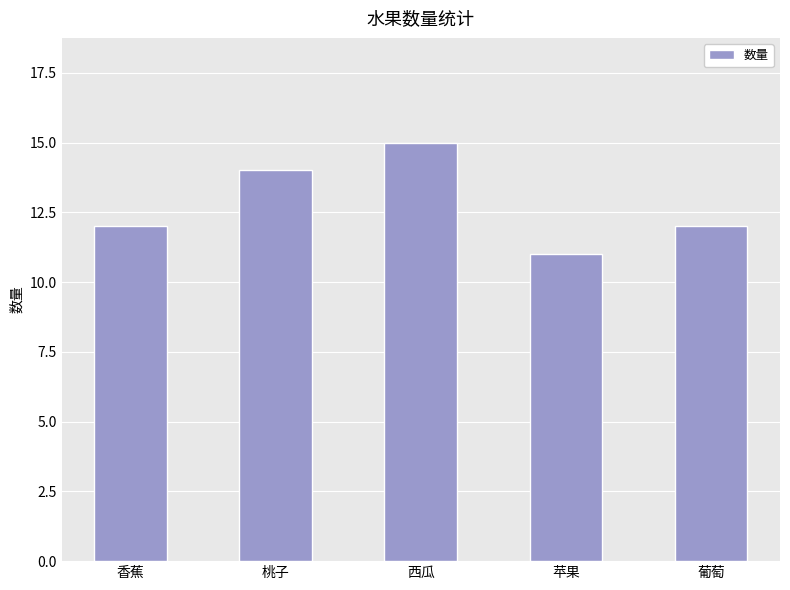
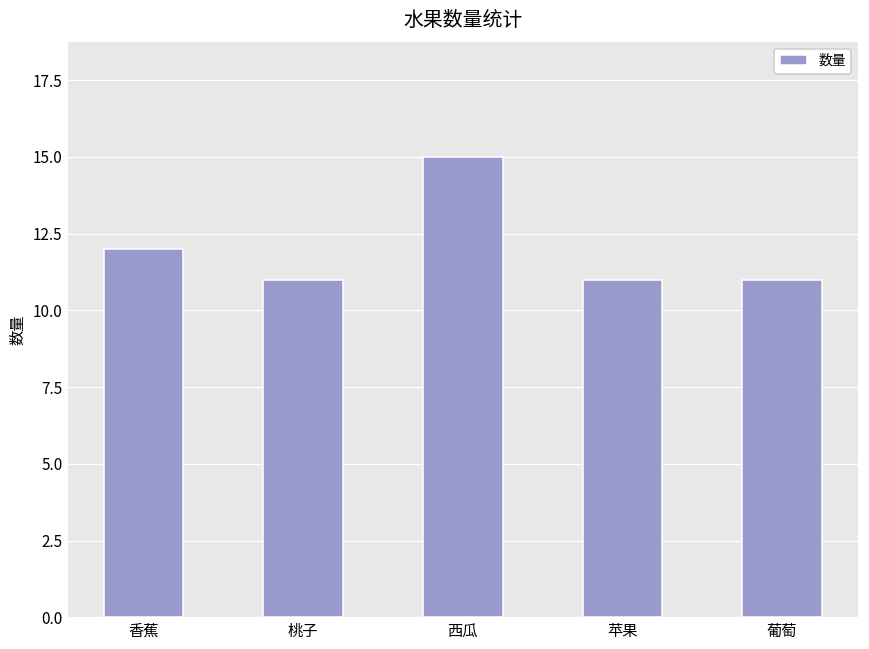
  {
    "香蕉": 12,
-   "桃子": 14,
+   "桃子": 11,
    "西瓜": 15,
    "苹果": 11,
-   "葡萄": 12
+   "葡萄": 11
  }
